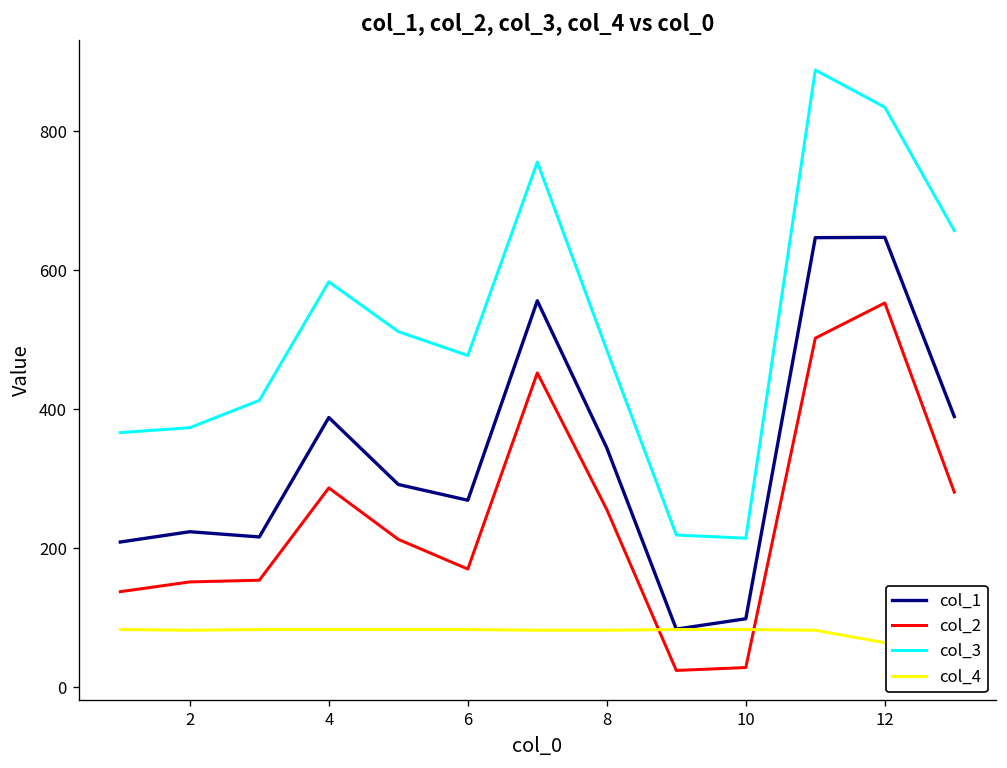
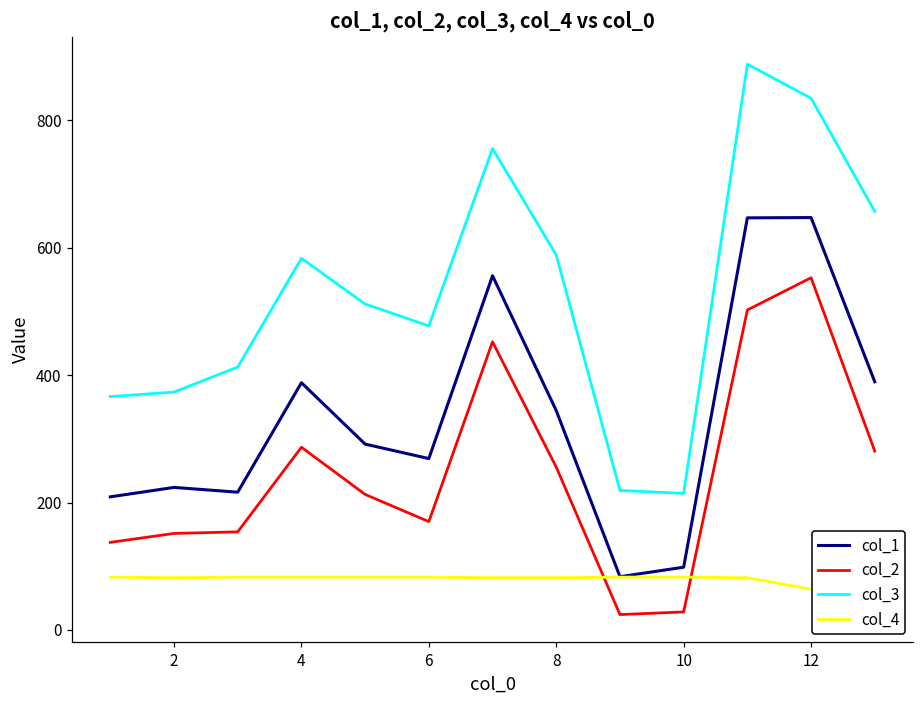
  {
    "col_1": {
      "2": 220,
      "4": 390,
      "6": 270,
      "8": 340,
      "10": 100,
      "12": 650
    },
    "col_2": {
      "2": 150,
      "4": 290,
      "6": 170,
      "8": 260,
      "10": 30,
      "12": 550
    },
    "col_3": {
      "2": 370,
      "4": 580,
      "6": 480,
-     "8": 490,
+     "8": 590,
      "10": 210,
      "12": 830
    },
    "col_4": {
      "2": 80,
      "4": 80,
      "6": 80,
      "8": 80,
      "10": 80,
      "12": 60
    }
  }
